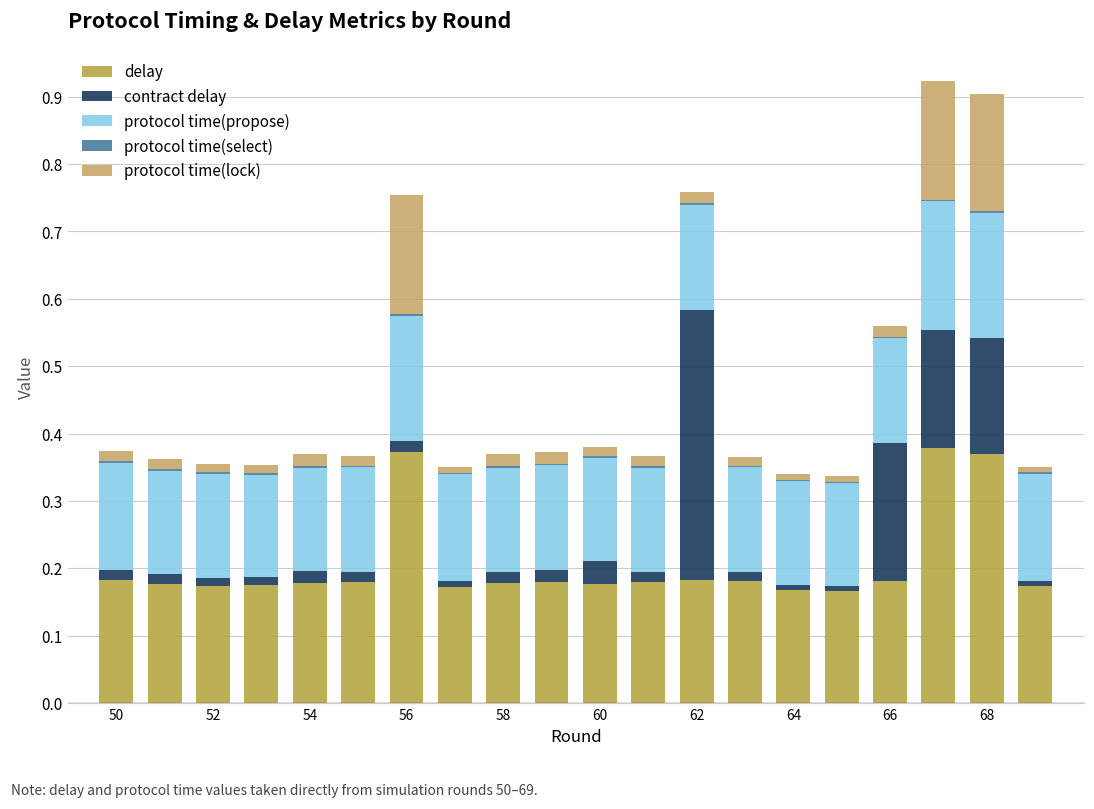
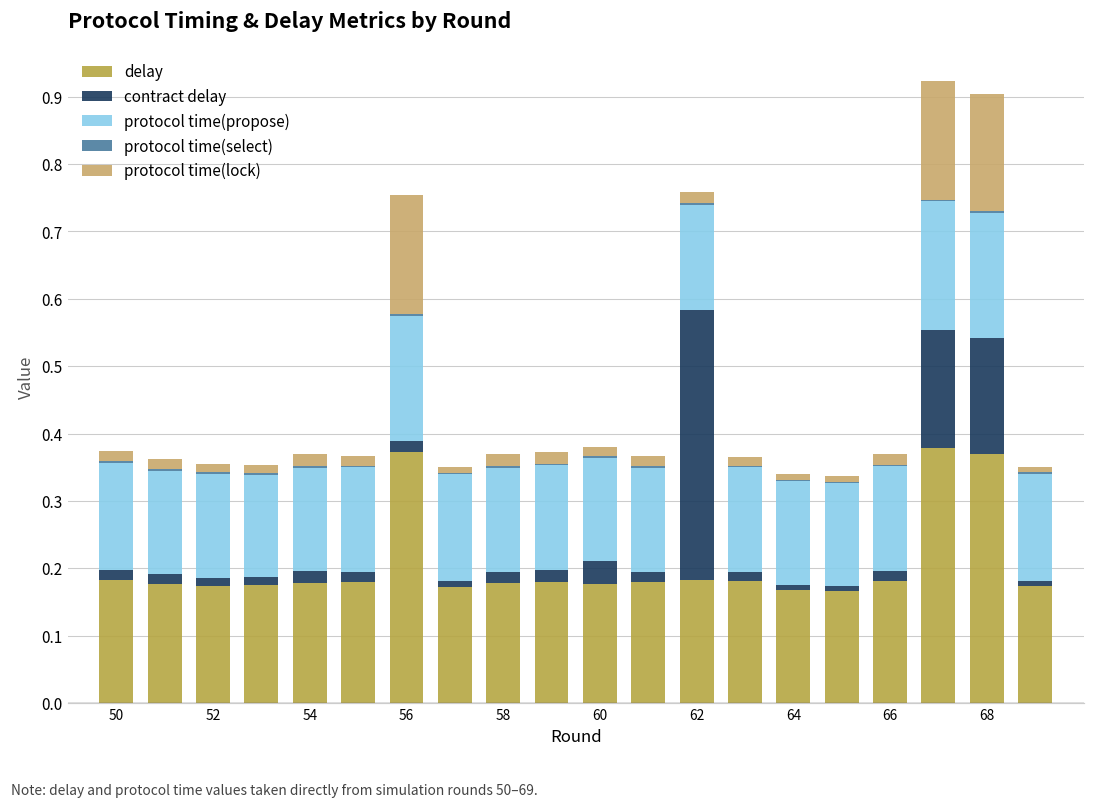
  {
    "contract delay": {
      "50": 0.01,
      "52": 0.01,
      "54": 0.02,
      "56": 0.02,
      "58": 0.02,
      "60": 0.03,
      "62": 0.40,
      "64": 0.01,
-     "66": 0.21,
+     "66": 0.01,
      "68": 0.17
    },
    "protocol time(propose)": {
      "50": 0.16,
      "52": 0.15,
      "54": 0.15,
      "56": 0.19,
      "58": 0.15,
      "60": 0.15,
      "62": 0.16,
      "64": 0.15,
      "66": 0.16,
      "68": 0.19
    }
  }
